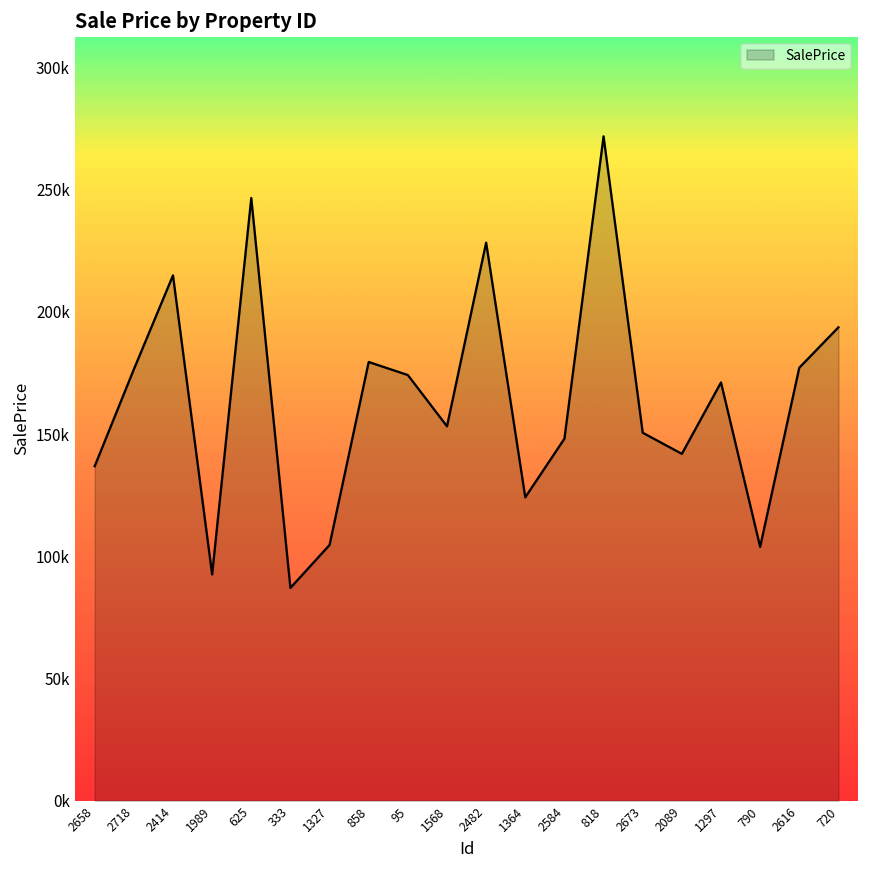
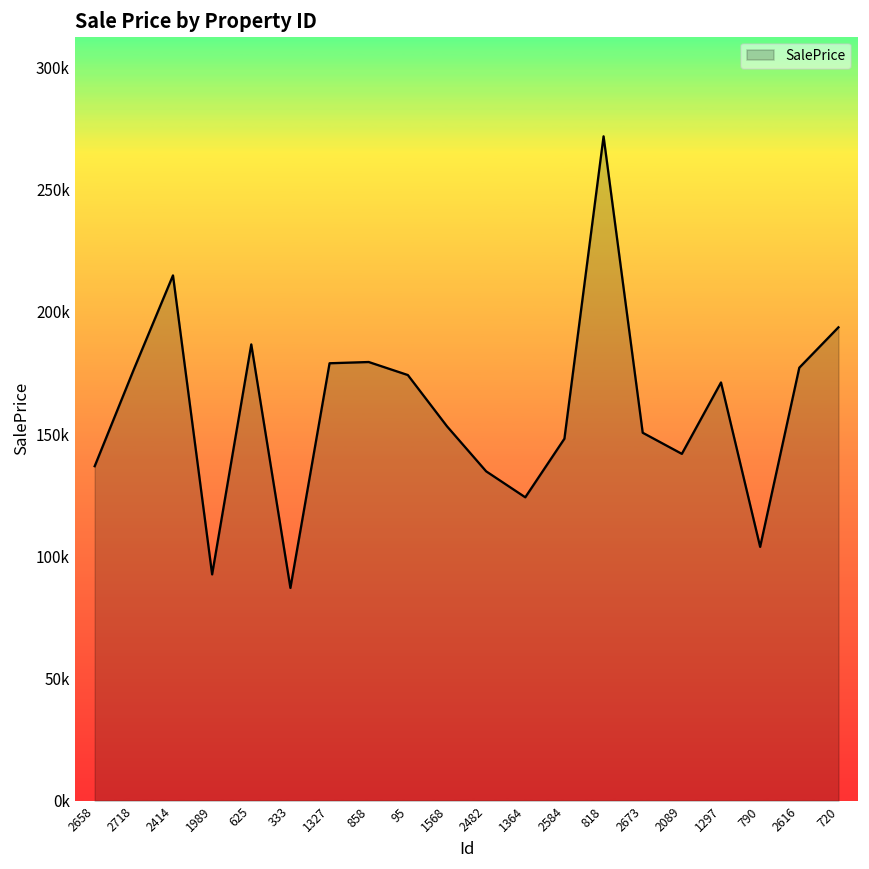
  {
    "2658": 137000,
    "2718": 176000,
    "2414": 215000,
    "1989": 93000,
-   "625": 247000,
+   "625": 187000,
    "333": 87000,
-   "1327": 105000,
+   "1327": 179000,
    "858": 179000,
    "95": 174000,
    "1568": 153000,
-   "2482": 228000,
+   "2482": 135000,
    "1364": 124000,
    "2584": 148000,
    "818": 272000,
    "2673": 151000,
    "2089": 142000,
    "1297": 171000,
    "790": 104000,
    "2616": 177000,
    "720": 194000
  }
